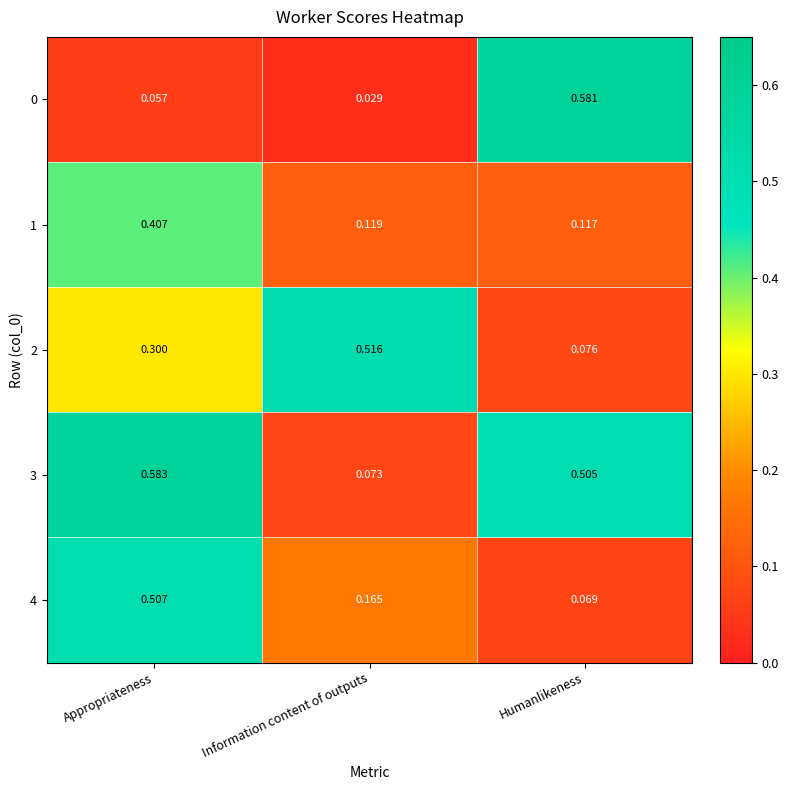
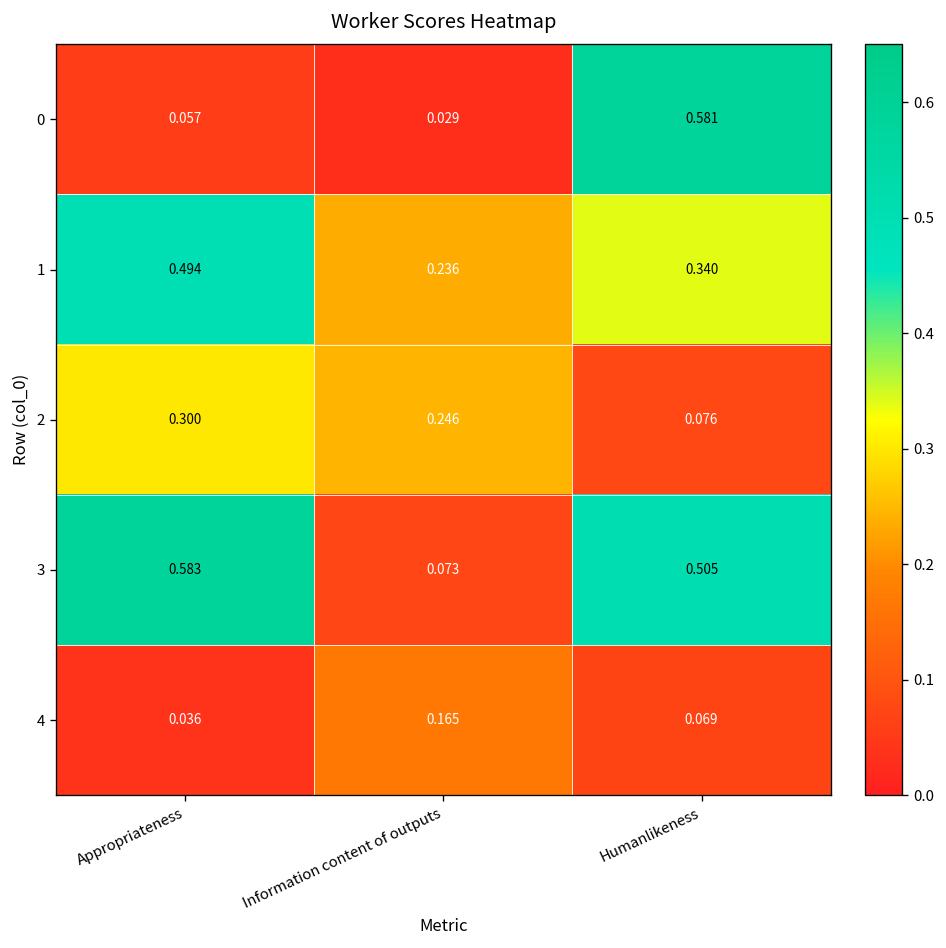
  {
    "0": {
      "Appropriateness": 0.057,
      "Information content of outputs": 0.029,
      "Humanlikeness": 0.581
    },
    "1": {
-     "Appropriateness": 0.407,
-     "Information content of outputs": 0.119,
-     "Humanlikeness": 0.117
+     "Appropriateness": 0.494,
+     "Information content of outputs": 0.236,
+     "Humanlikeness": 0.340
    },
    "2": {
      "Appropriateness": 0.300,
-     "Information content of outputs": 0.516,
+     "Information content of outputs": 0.246,
      "Humanlikeness": 0.076
    },
    "3": {
      "Appropriateness": 0.583,
      "Information content of outputs": 0.073,
      "Humanlikeness": 0.505
    },
    "4": {
-     "Appropriateness": 0.507,
+     "Appropriateness": 0.036,
      "Information content of outputs": 0.165,
      "Humanlikeness": 0.069
    }
  }
